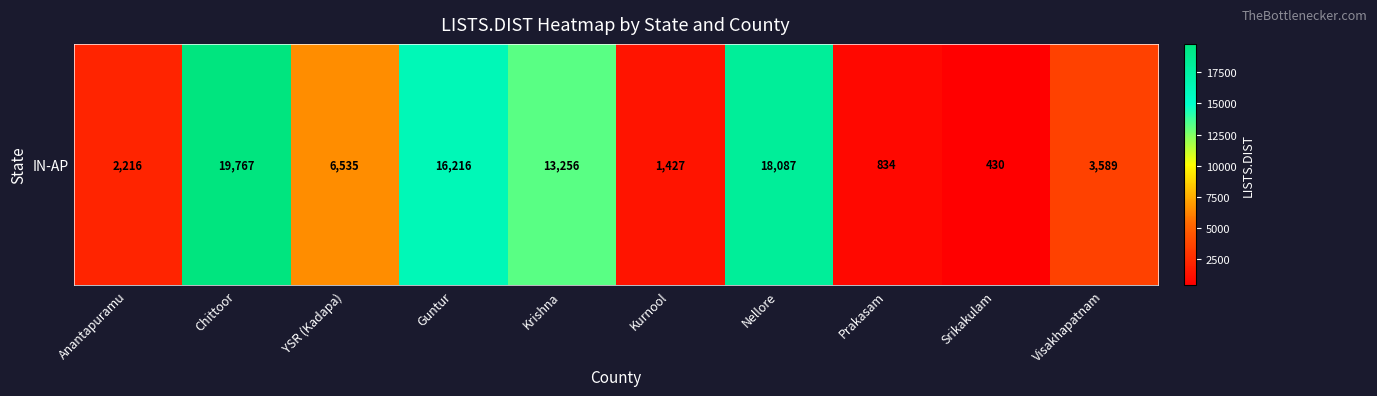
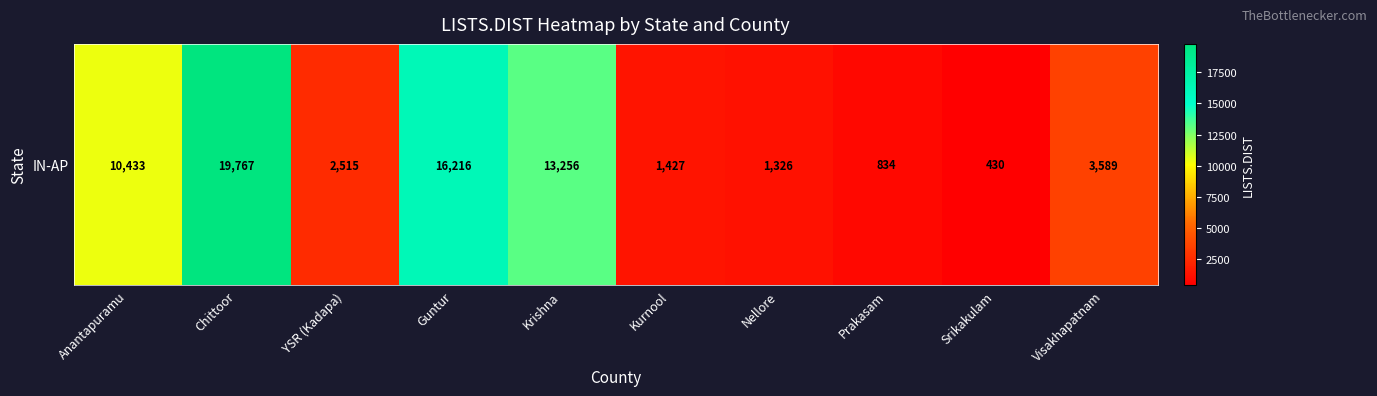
  {
    "IN-AP": {
-     "Anantapuramu": "2,216",
+     "Anantapuramu": "10,433",
      "Chittoor": "19,767",
-     "YSR (Kadapa)": "6,535",
+     "YSR (Kadapa)": "2,515",
      "Guntur": "16,216",
      "Krishna": "13,256",
      "Kurnool": "1,427",
-     "Nellore": "18,087",
+     "Nellore": "1,326",
      "Prakasam": "834",
      "Srikakulam": "430",
      "Visakhapatnam": "3,589"
    }
  }
